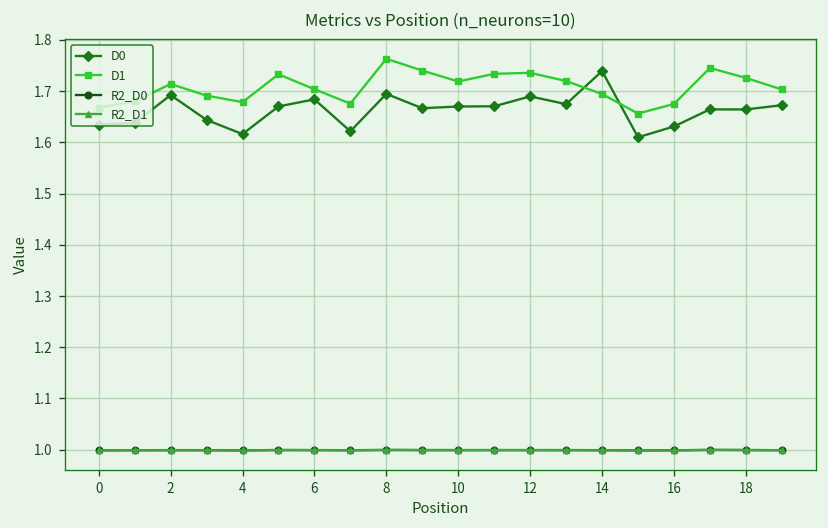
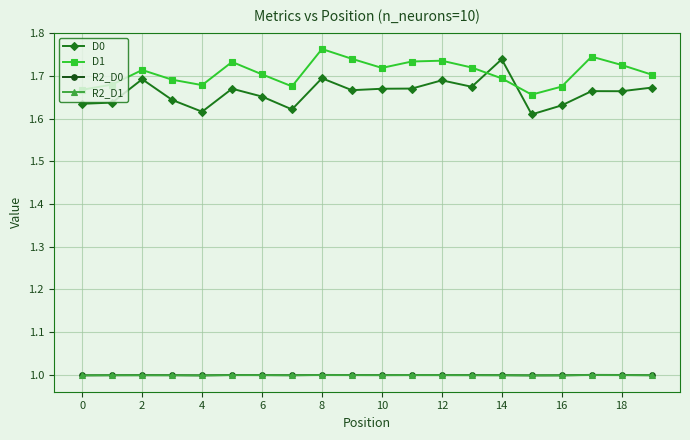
  {
    "D0": {
      "0": 1.63,
      "2": 1.69,
      "4": 1.62,
-     "6": 1.68,
+     "6": 1.65,
      "8": 1.69,
      "10": 1.67,
      "12": 1.69,
      "14": 1.74,
      "16": 1.63,
      "18": 1.66
    }
  }
